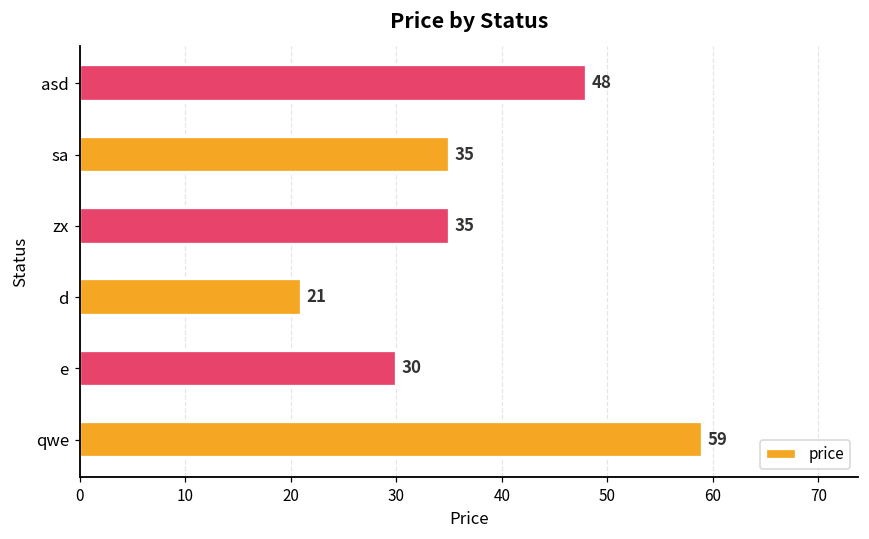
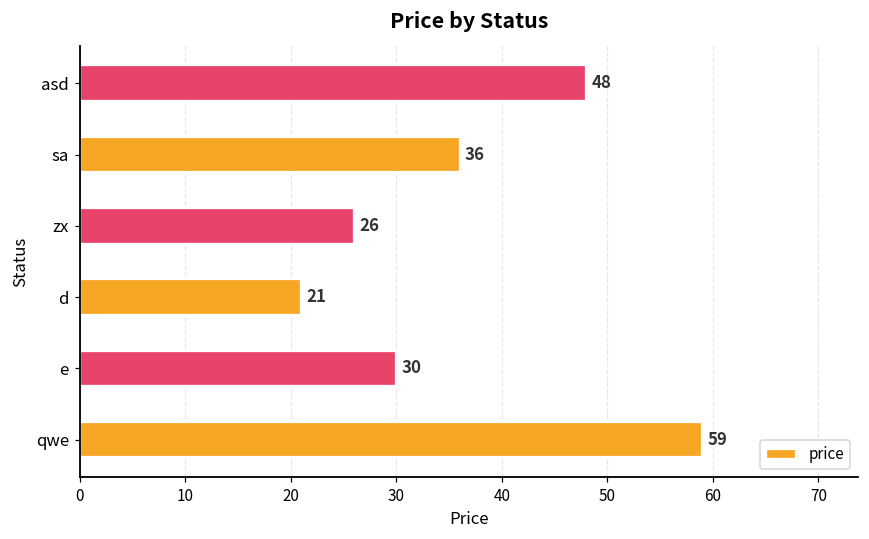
  {
    "asd": 48,
-   "sa": 35,
-   "zx": 35,
+   "sa": 36,
+   "zx": 26,
    "d": 21,
    "e": 30,
    "qwe": 59
  }
